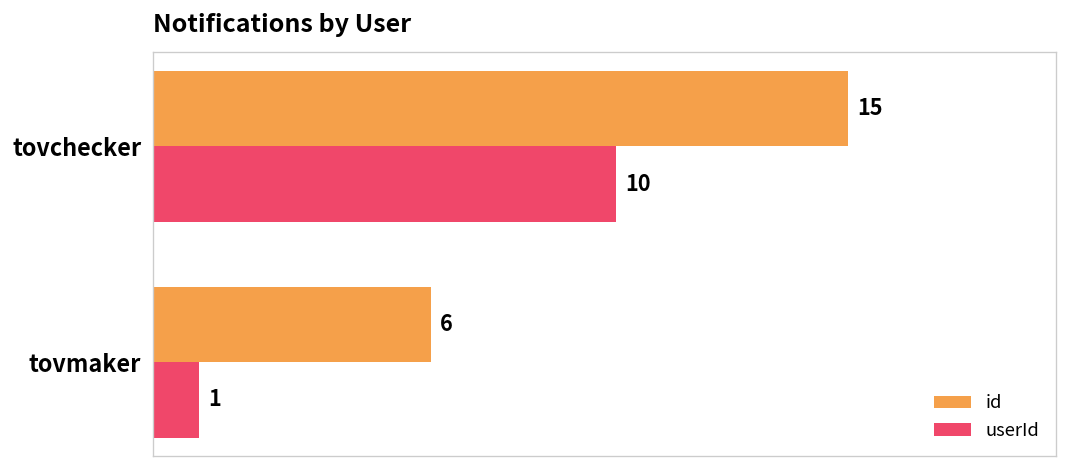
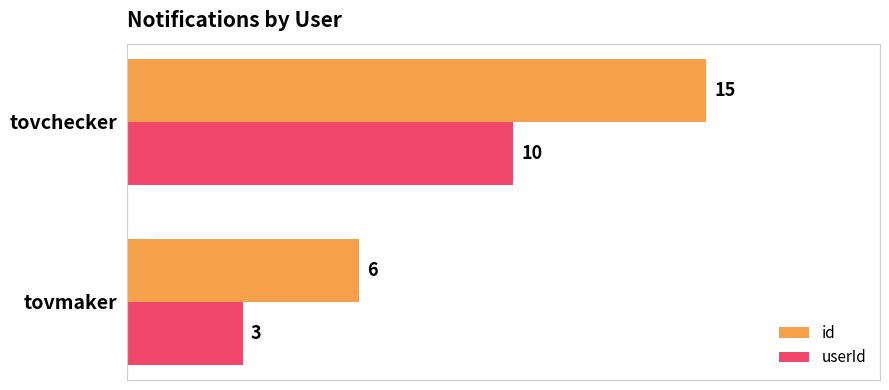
  {
    "id": {
      "tovchecker": 15,
      "tovmaker": 6
    },
    "userId": {
      "tovchecker": 10,
-     "tovmaker": 1
+     "tovmaker": 3
    }
  }
